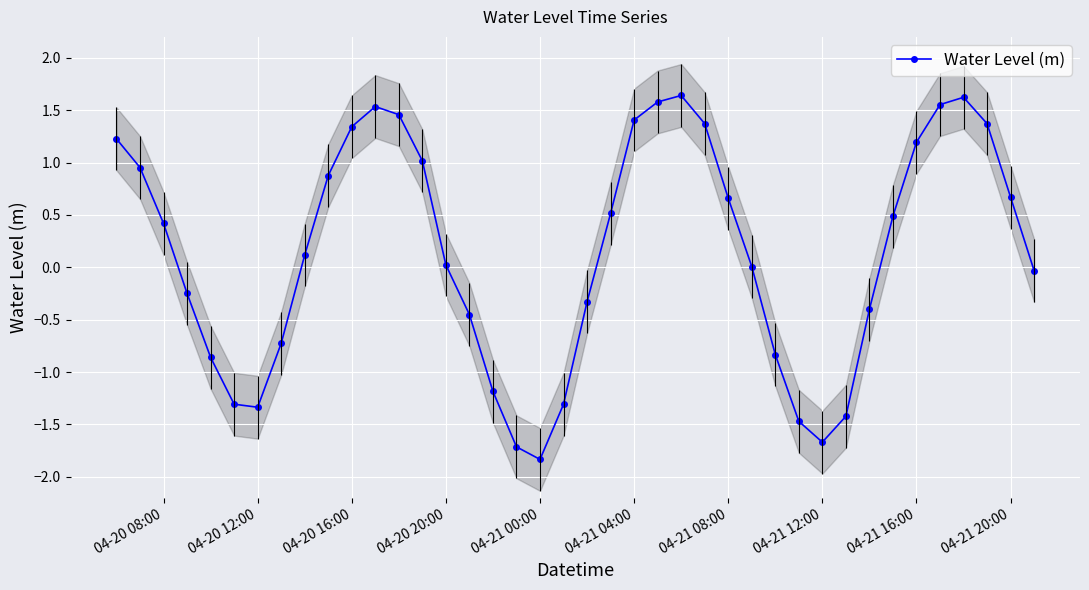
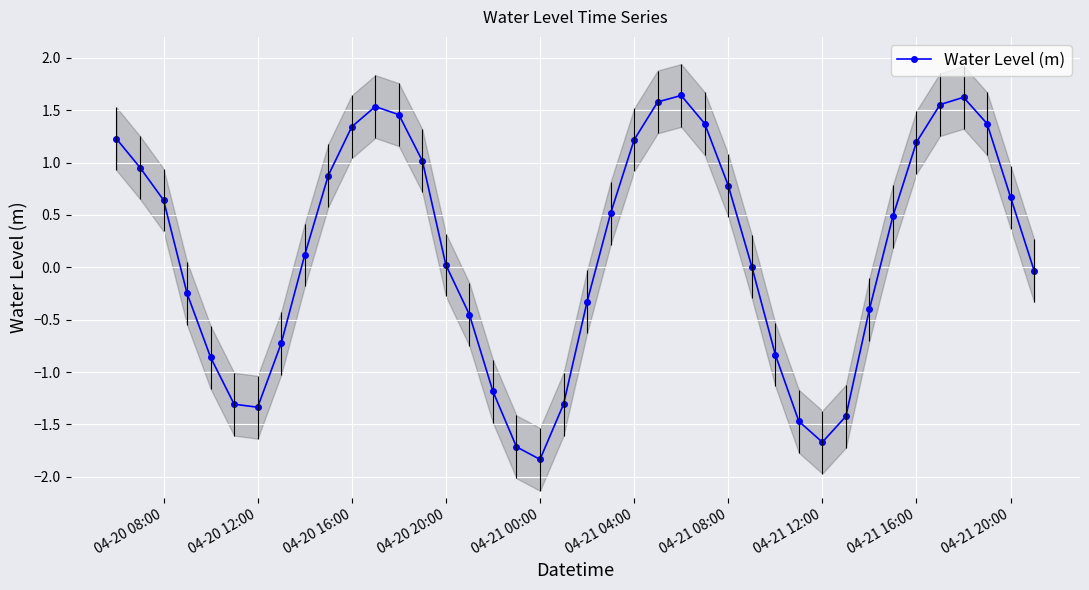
  {
    "Water Level (m)": {
-     "04-20 08:00": 0.42,
+     "04-20 08:00": 0.64,
      "04-20 12:00": -1.34,
      "04-20 16:00": 1.34,
      "04-20 20:00": 0.02,
      "04-21 00:00": -1.83,
-     "04-21 04:00": 1.41,
-     "04-21 08:00": 0.66,
+     "04-21 04:00": 1.22,
+     "04-21 08:00": 0.78,
      "04-21 12:00": -1.67,
      "04-21 16:00": 1.19,
      "04-21 20:00": 0.67
    }
  }
